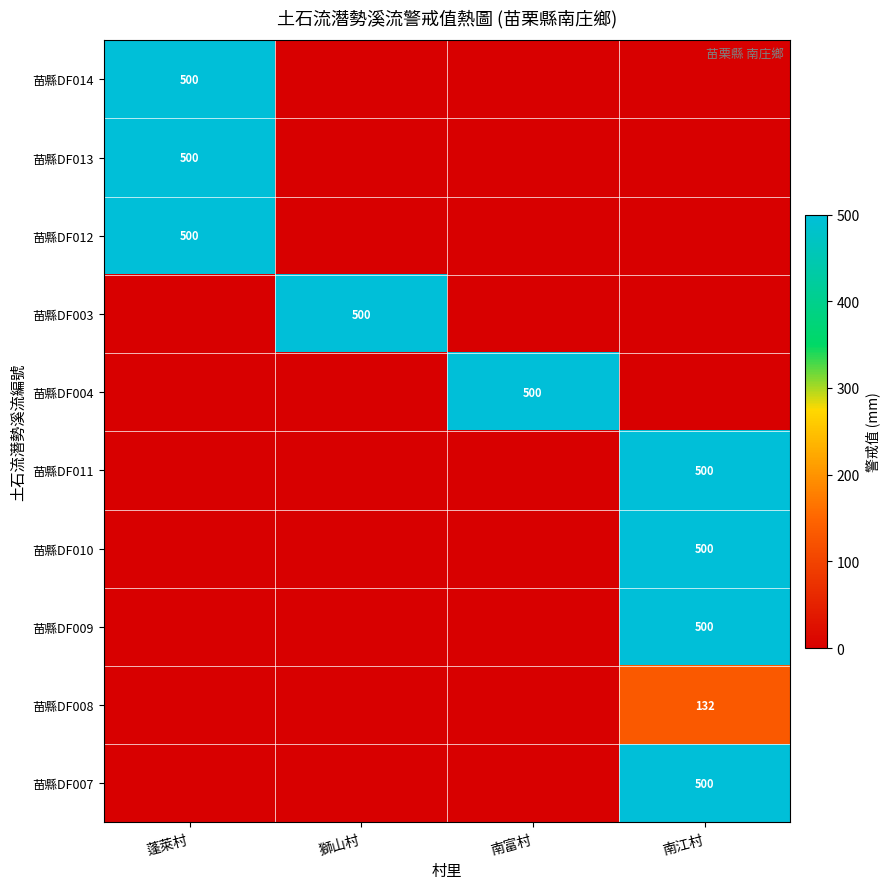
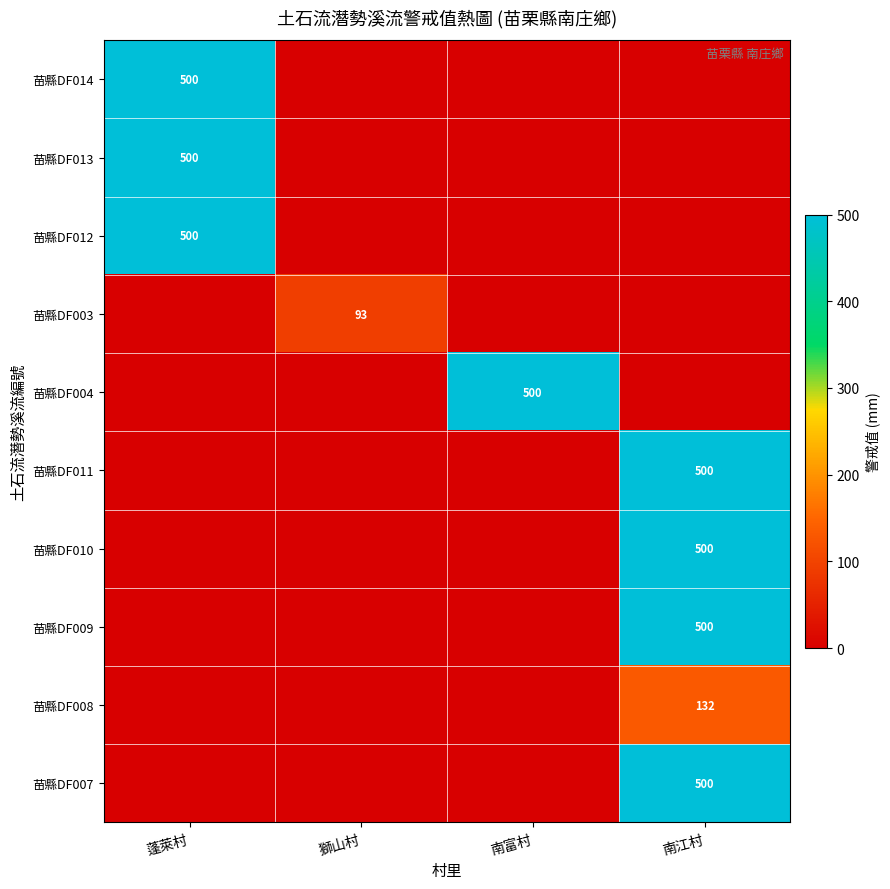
  {
    "苗縣DF014": {
      "蓬萊村": 500
    },
    "苗縣DF013": {
      "蓬萊村": 500
    },
    "苗縣DF012": {
      "蓬萊村": 500
    },
    "苗縣DF003": {
-     "獅山村": 500
+     "獅山村": 93
    },
    "苗縣DF004": {
      "南富村": 500
    },
    "苗縣DF011": {
      "南江村": 500
    },
    "苗縣DF010": {
      "南江村": 500
    },
    "苗縣DF009": {
      "南江村": 500
    },
    "苗縣DF008": {
      "南江村": 132
    },
    "苗縣DF007": {
      "南江村": 500
    }
  }
